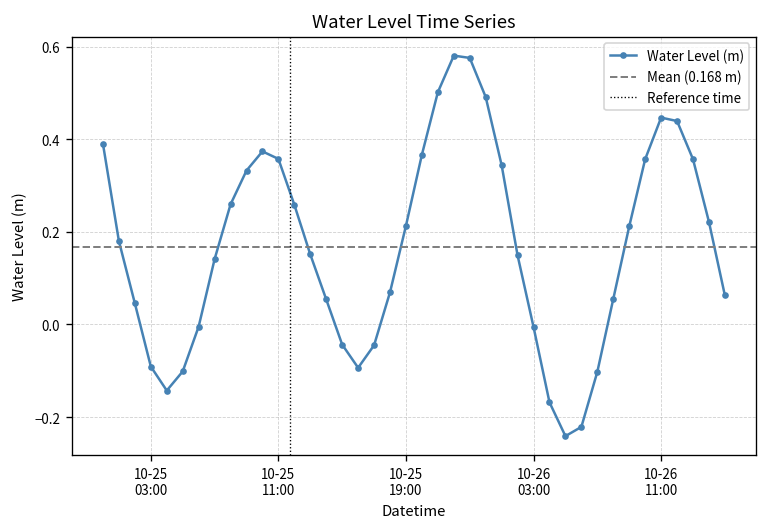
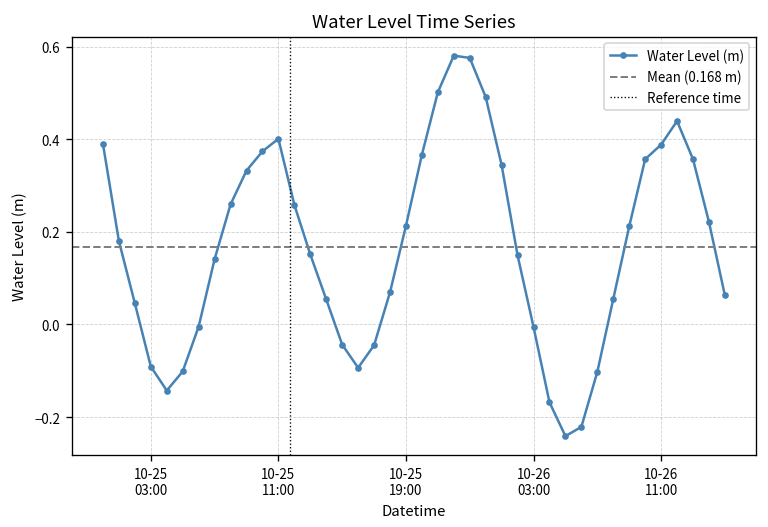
  {
    "10-25 03:00": -0.09,
-   "10-25 11:00": 0.36,
+   "10-25 11:00": 0.40,
    "10-25 19:00": 0.21,
    "10-26 03:00": -0.01,
-   "10-26 11:00": 0.45
+   "10-26 11:00": 0.39
  }
